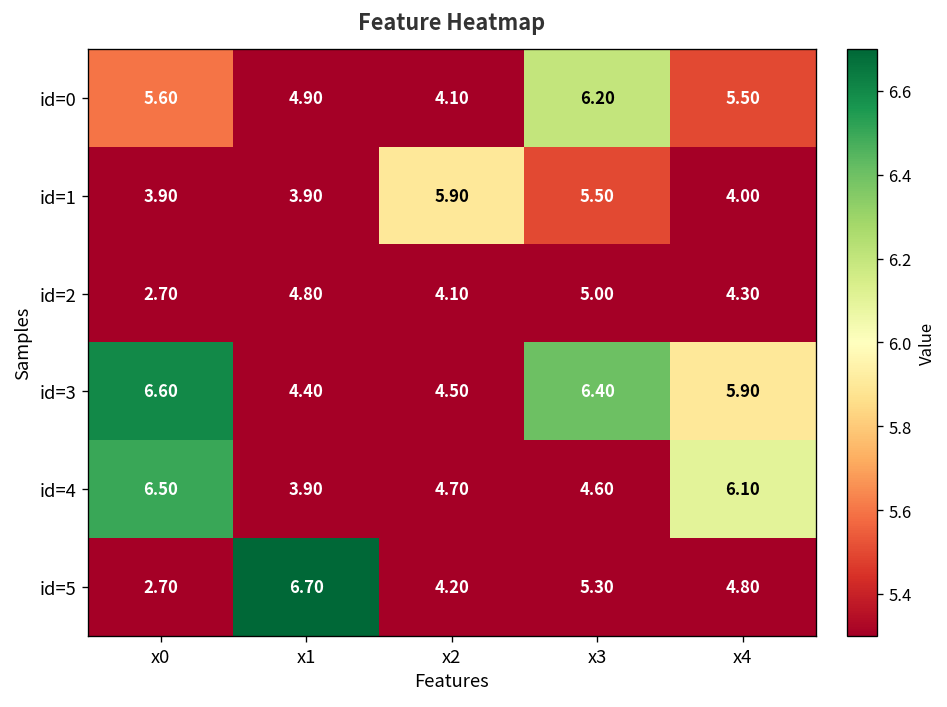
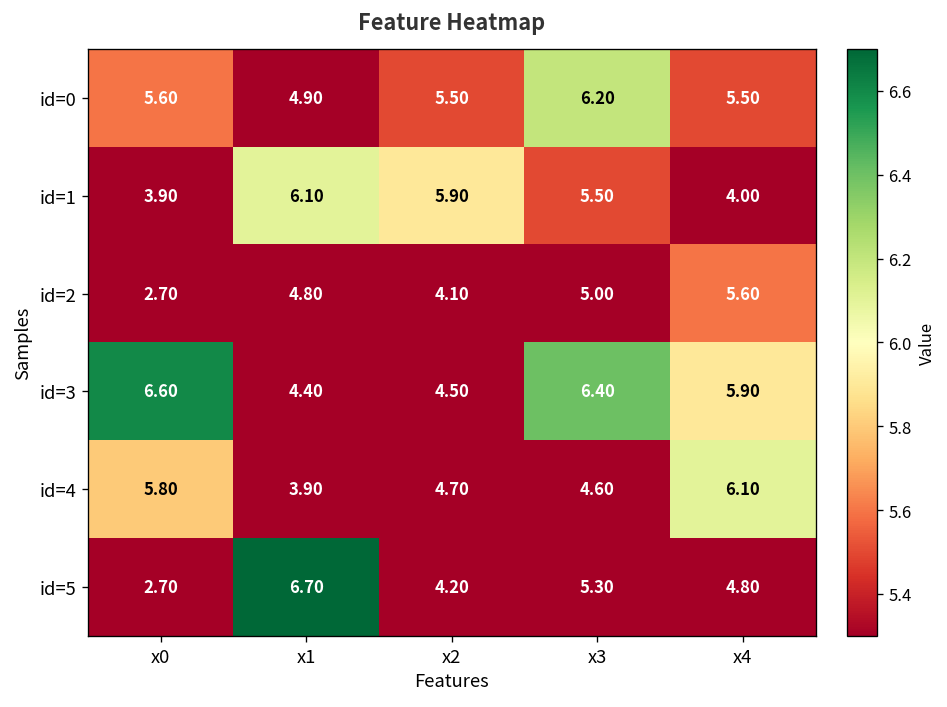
  {
    "id=0": {
      "x0": 5.60,
      "x1": 4.90,
-     "x2": 4.10,
+     "x2": 5.50,
      "x3": 6.20,
      "x4": 5.50
    },
    "id=1": {
      "x0": 3.90,
-     "x1": 3.90,
+     "x1": 6.10,
      "x2": 5.90,
      "x3": 5.50,
      "x4": 4.00
    },
    "id=2": {
      "x0": 2.70,
      "x1": 4.80,
      "x2": 4.10,
      "x3": 5.00,
-     "x4": 4.30
+     "x4": 5.60
    },
    "id=3": {
      "x0": 6.60,
      "x1": 4.40,
      "x2": 4.50,
      "x3": 6.40,
      "x4": 5.90
    },
    "id=4": {
-     "x0": 6.50,
+     "x0": 5.80,
      "x1": 3.90,
      "x2": 4.70,
      "x3": 4.60,
      "x4": 6.10
    },
    "id=5": {
      "x0": 2.70,
      "x1": 6.70,
      "x2": 4.20,
      "x3": 5.30,
      "x4": 4.80
    }
  }
